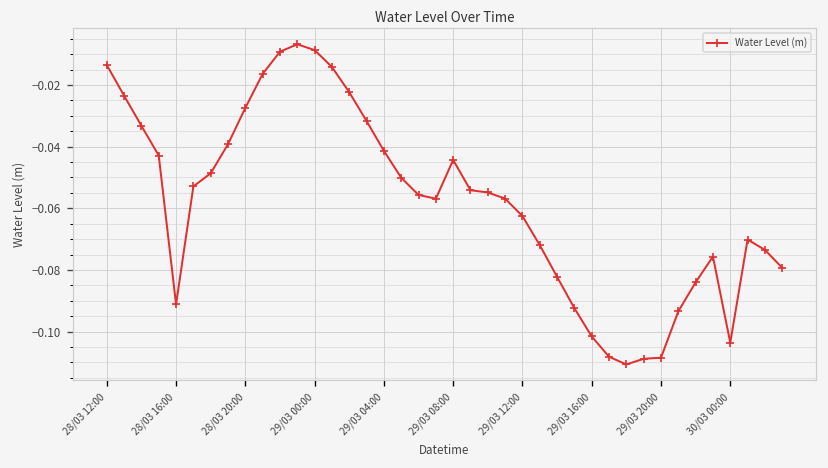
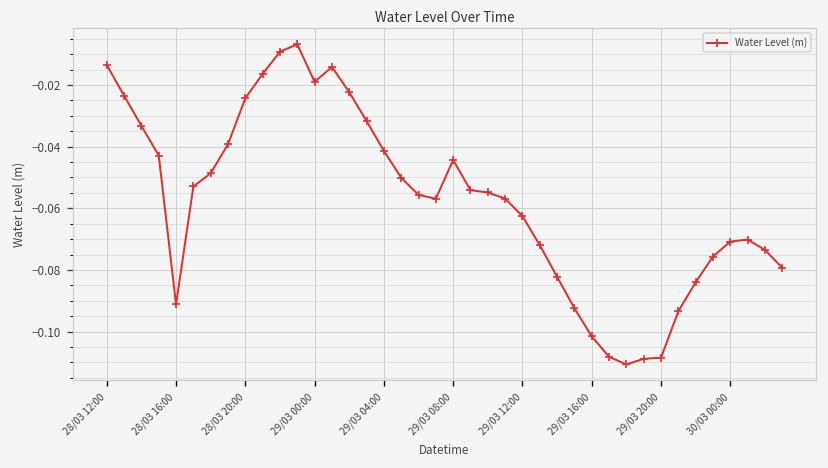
  {
    "28/03 12:00": -0.014,
    "28/03 16:00": -0.091,
-   "28/03 20:00": -0.027,
-   "29/03 00:00": -0.009,
+   "28/03 20:00": -0.024,
+   "29/03 00:00": -0.019,
    "29/03 04:00": -0.041,
    "29/03 08:00": -0.044,
    "29/03 12:00": -0.063,
    "29/03 16:00": -0.102,
    "29/03 20:00": -0.108,
-   "30/03 00:00": -0.104
+   "30/03 00:00": -0.071
  }
